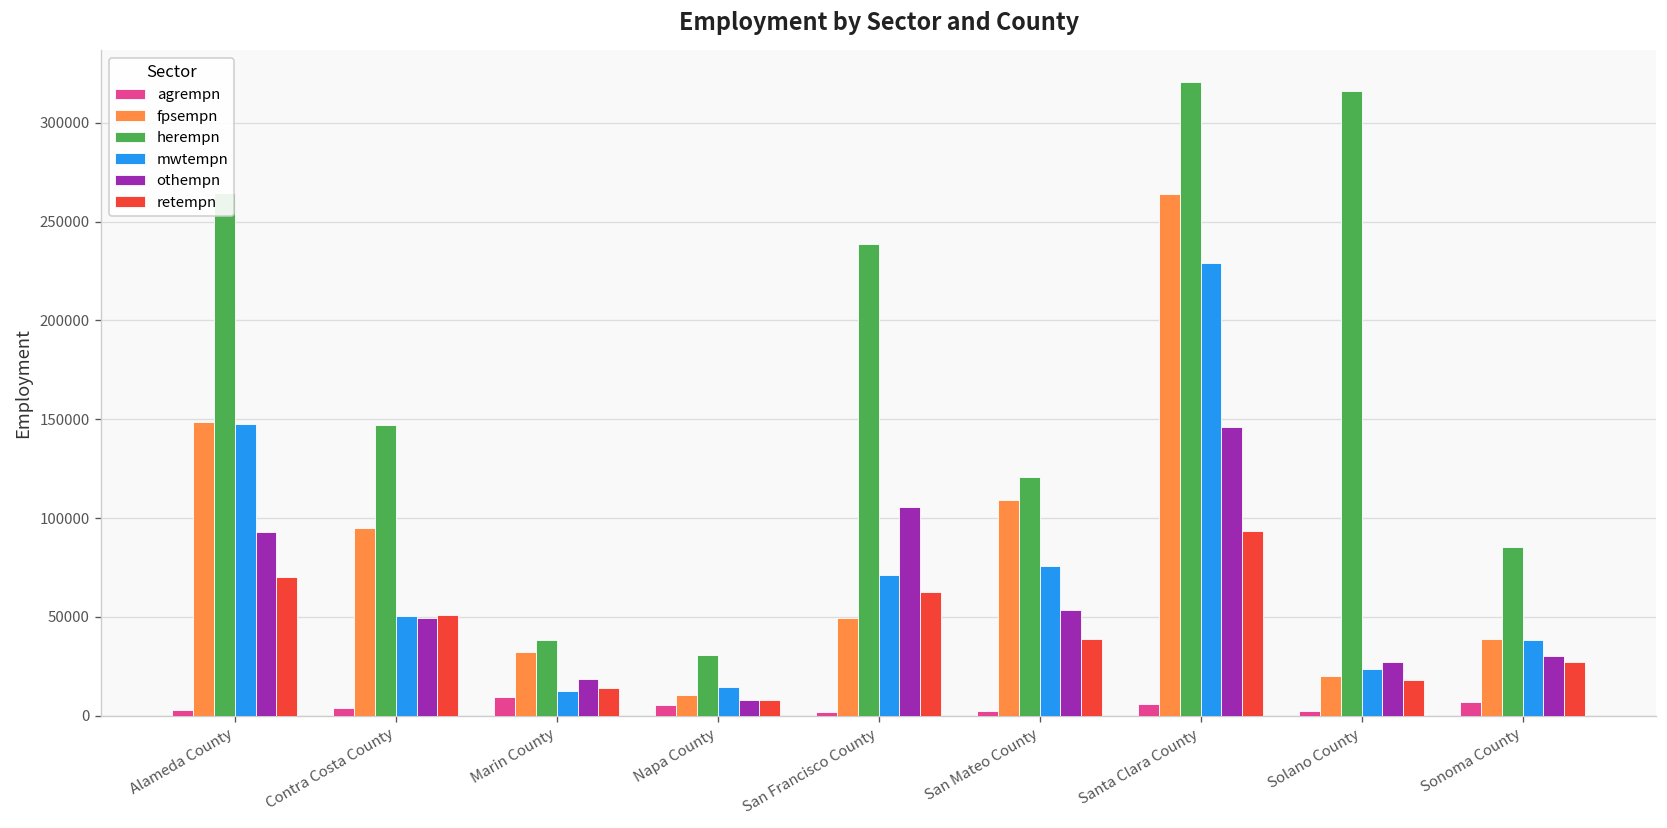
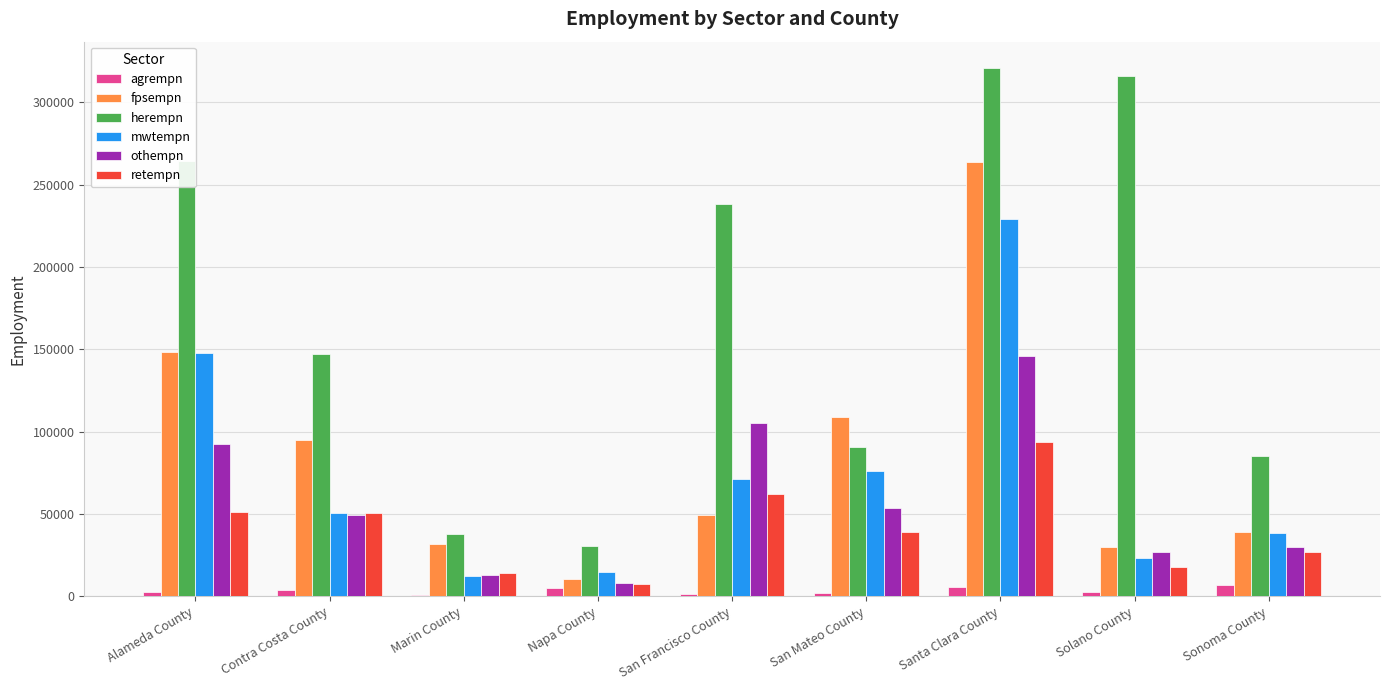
  {
    "agrempn": {
      "Alameda County": 3000,
      "Contra Costa County": 4000,
-     "Marin County": 9000,
+     "Marin County": 1000,
      "Napa County": 5000,
      "San Francisco County": 2000,
      "San Mateo County": 2000,
      "Santa Clara County": 6000,
      "Solano County": 2000,
      "Sonoma County": 7000
    },
    "fpsempn": {
      "Alameda County": 149000,
      "Contra Costa County": 95000,
      "Marin County": 32000,
      "Napa County": 10000,
      "San Francisco County": 49000,
      "San Mateo County": 109000,
      "Santa Clara County": 264000,
-     "Solano County": 20000,
+     "Solano County": 30000,
      "Sonoma County": 39000
    },
    "herempn": {
      "Contra Costa County": 147000,
      "Marin County": 38000,
      "Napa County": 31000,
      "San Francisco County": 239000,
-     "San Mateo County": 121000,
+     "San Mateo County": 91000,
      "Santa Clara County": 321000,
      "Solano County": 316000,
      "Sonoma County": 85000
    },
    "mwtempn": {
      "Alameda County": 148000,
      "Contra Costa County": 50000,
      "Marin County": 12000,
      "Napa County": 15000,
      "San Francisco County": 71000,
      "San Mateo County": 76000,
      "Santa Clara County": 229000,
      "Solano County": 23000,
      "Sonoma County": 38000
    },
    "othempn": {
      "Alameda County": 93000,
      "Contra Costa County": 49000,
-     "Marin County": 19000,
+     "Marin County": 13000,
      "Napa County": 8000,
      "San Francisco County": 106000,
      "San Mateo County": 53000,
      "Santa Clara County": 146000,
      "Solano County": 27000,
      "Sonoma County": 30000
    },
    "retempn": {
-     "Alameda County": 70000,
+     "Alameda County": 51000,
      "Contra Costa County": 51000,
      "Marin County": 14000,
      "Napa County": 8000,
      "San Francisco County": 62000,
      "San Mateo County": 39000,
      "Santa Clara County": 93000,
      "Solano County": 18000,
      "Sonoma County": 27000
    }
  }
